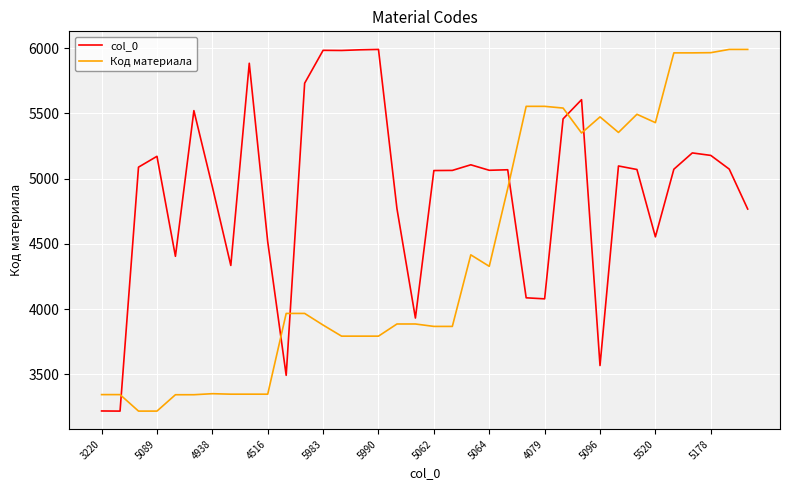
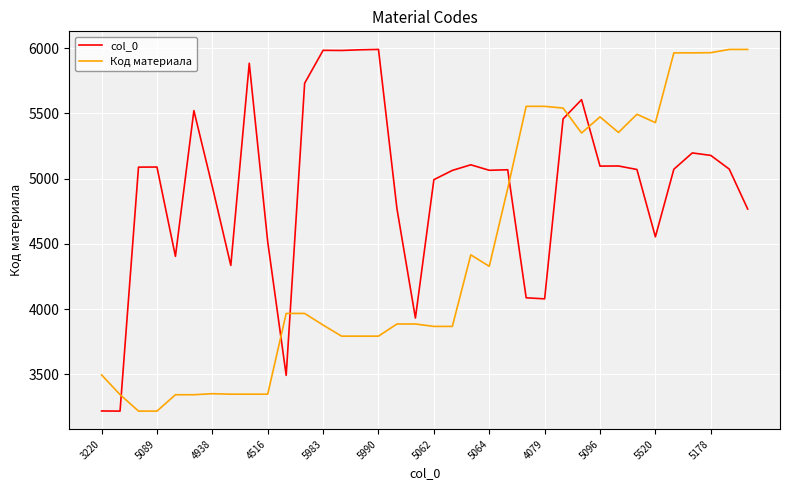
  {
    "col_0": {
      "3220": 3220,
-     "5089": 5170,
+     "5089": 5090,
      "4938": 4940,
      "4516": 4520,
      "5983": 5980,
      "5990": 5990,
-     "5062": 5060,
+     "5062": 4990,
      "5064": 5060,
      "4079": 4080,
-     "5096": 3570,
+     "5096": 5100,
      "5520": 4550,
      "5178": 5180
    },
    "Код материала": {
-     "3220": 3350,
+     "3220": 3500,
      "5089": 3220,
      "4938": 3350,
      "4516": 3350,
      "5983": 3880,
      "5990": 3790,
      "5062": 3870,
      "5064": 4330,
      "4079": 5550,
      "5096": 5470,
      "5520": 5430,
      "5178": 5970
    }
  }
